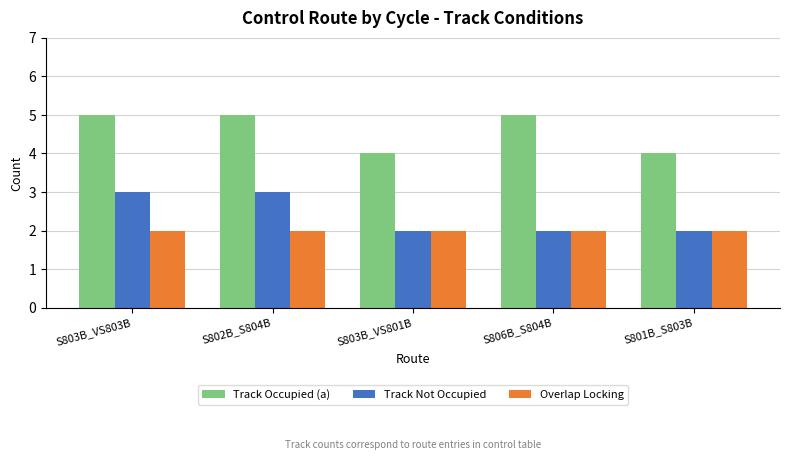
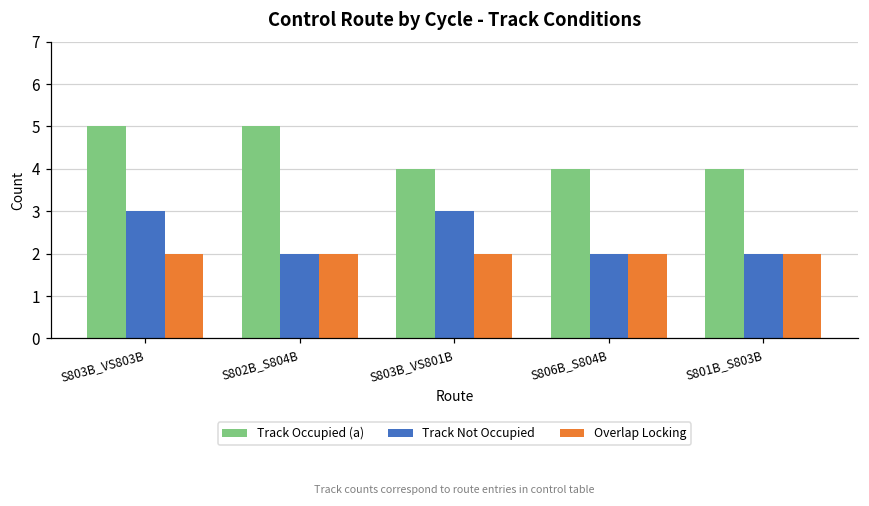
  {
    "Track Occupied (a)": {
      "S803B_VS803B": 5,
      "S802B_S804B": 5,
      "S803B_VS801B": 4,
-     "S806B_S804B": 5,
+     "S806B_S804B": 4,
      "S801B_S803B": 4
    },
    "Track Not Occupied": {
      "S803B_VS803B": 3,
-     "S802B_S804B": 3,
-     "S803B_VS801B": 2,
+     "S802B_S804B": 2,
+     "S803B_VS801B": 3,
      "S806B_S804B": 2,
      "S801B_S803B": 2
    },
    "Overlap Locking": {
      "S803B_VS803B": 2,
      "S802B_S804B": 2,
      "S803B_VS801B": 2,
      "S806B_S804B": 2,
      "S801B_S803B": 2
    }
  }
